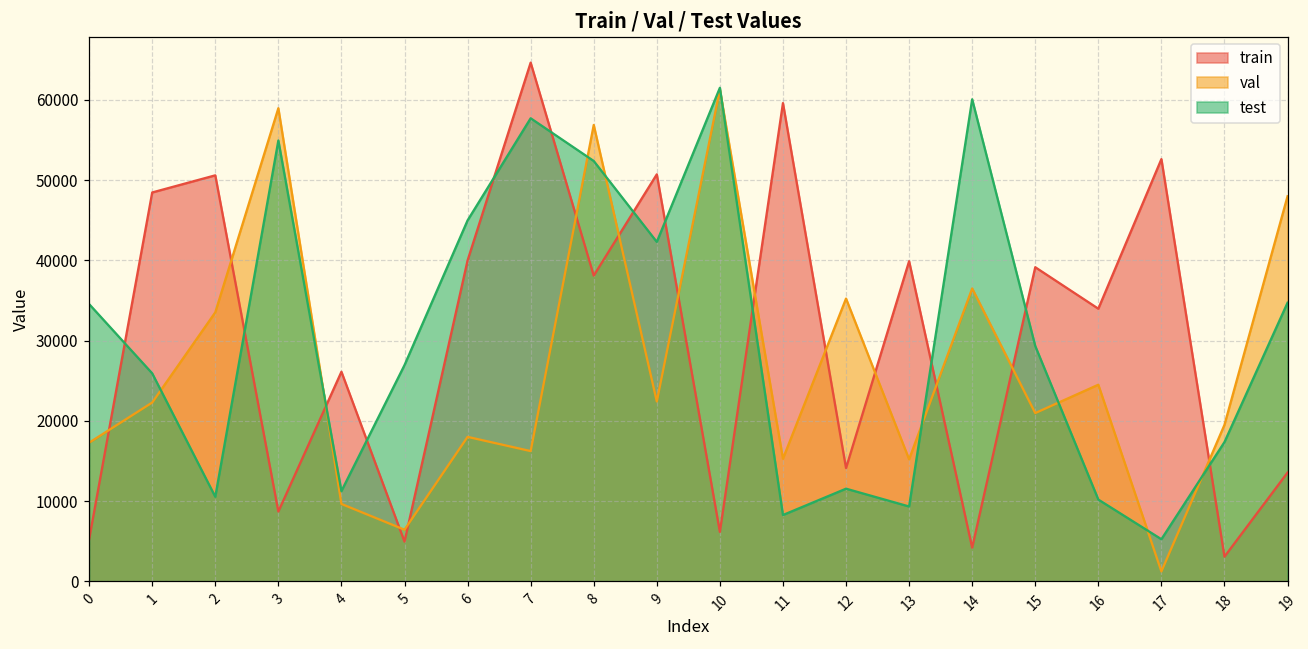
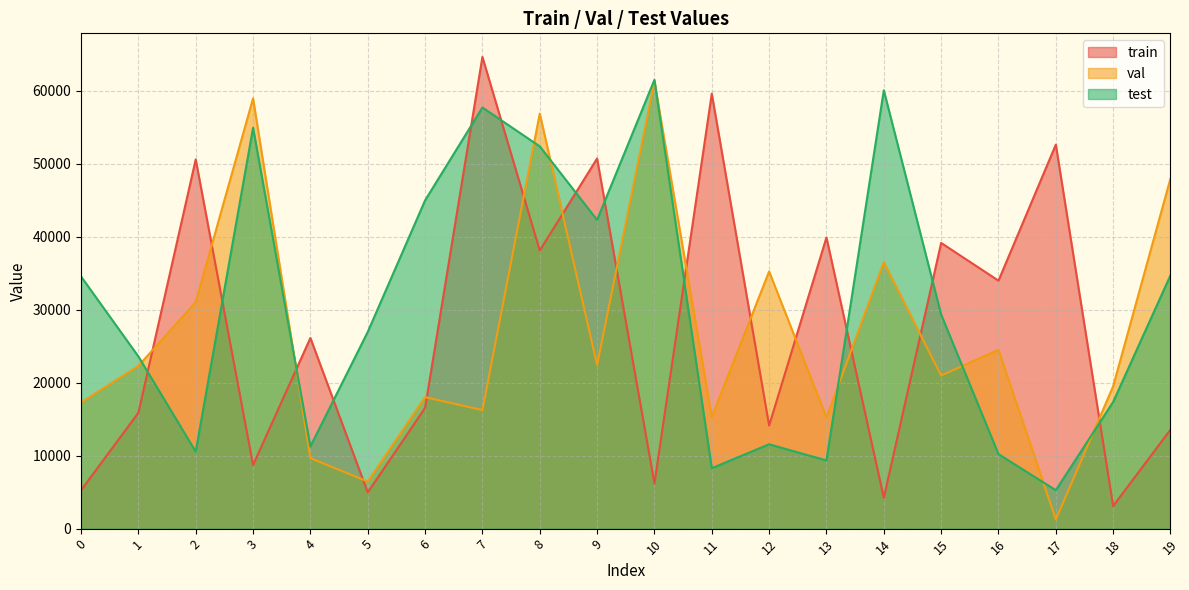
  {
    "train": {
      "0": 5000,
-     "1": 48000,
+     "1": 16000,
      "2": 51000,
      "3": 9000,
      "4": 26000,
      "5": 5000,
-     "6": 40000,
+     "6": 17000,
      "7": 65000,
      "8": 38000,
      "9": 51000,
      "10": 6000,
      "11": 60000,
      "12": 14000,
      "13": 40000,
      "14": 4000,
      "15": 39000,
      "16": 34000,
      "17": 53000,
      "18": 3000,
      "19": 14000
    },
    "val": {
      "0": 17000,
      "1": 22000,
-     "2": 34000,
+     "2": 31000,
      "3": 59000,
      "4": 10000,
      "5": 6000,
      "6": 18000,
      "7": 16000,
      "8": 57000,
      "9": 22000,
      "11": 15000,
      "12": 35000,
      "13": 15000,
      "14": 36000,
      "15": 21000,
      "16": 25000,
      "17": 1000,
      "18": 20000,
      "19": 48000
    },
    "test": {
      "0": 35000,
-     "1": 26000,
+     "1": 24000,
      "2": 11000,
      "3": 55000,
      "4": 11000,
      "5": 27000,
      "6": 45000,
      "7": 58000,
      "8": 52000,
      "9": 42000,
      "11": 8000,
      "12": 12000,
      "13": 9000,
      "14": 60000,
      "15": 29000,
      "16": 10000,
      "17": 5000,
      "18": 17000,
      "19": 35000
    }
  }
